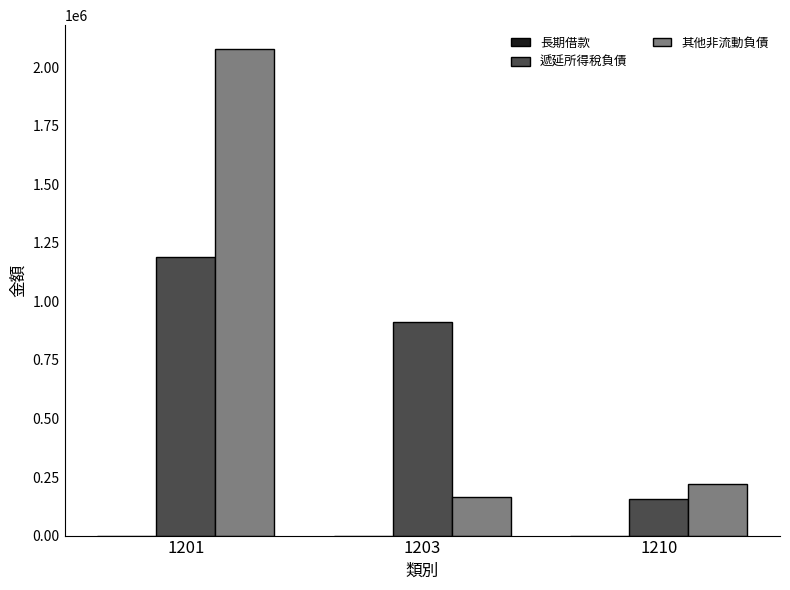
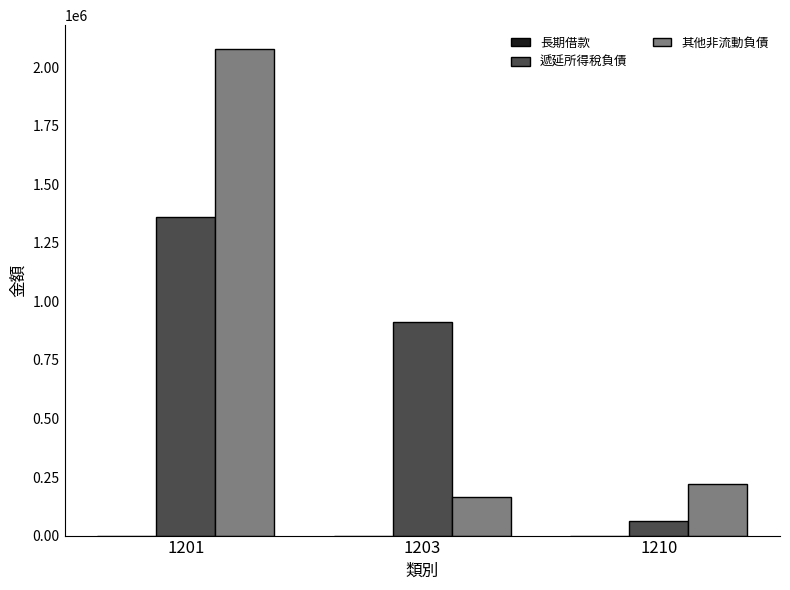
  {
    "長期借款": {
      "1201": 0,
      "1203": 0,
      "1210": 0
    },
    "遞延所得稅負債": {
-     "1201": 1190000,
+     "1201": 1360000,
      "1203": 910000,
-     "1210": 160000
+     "1210": 60000
    },
    "其他非流動負債": {
      "1201": 2080000,
      "1203": 170000,
      "1210": 220000
    }
  }
